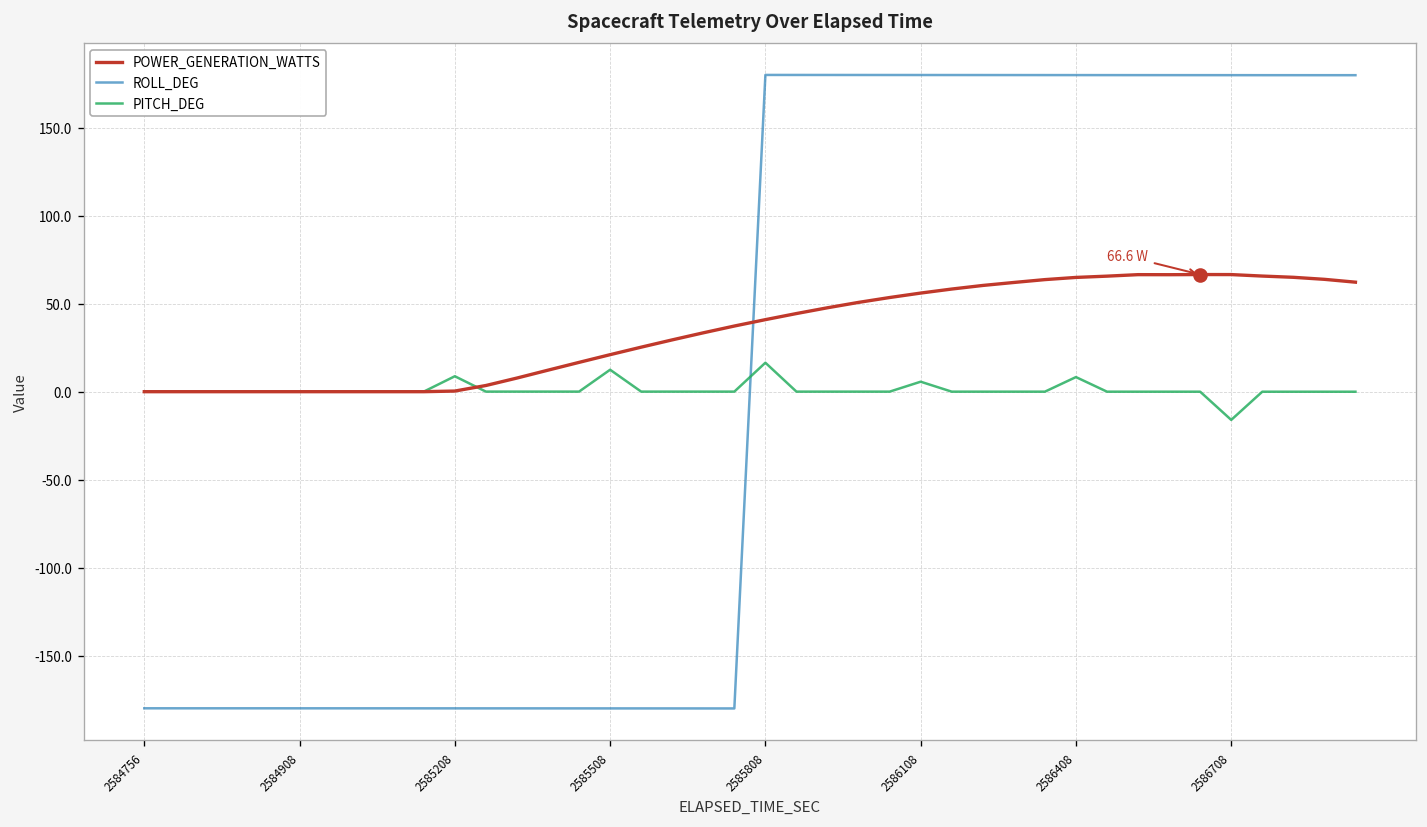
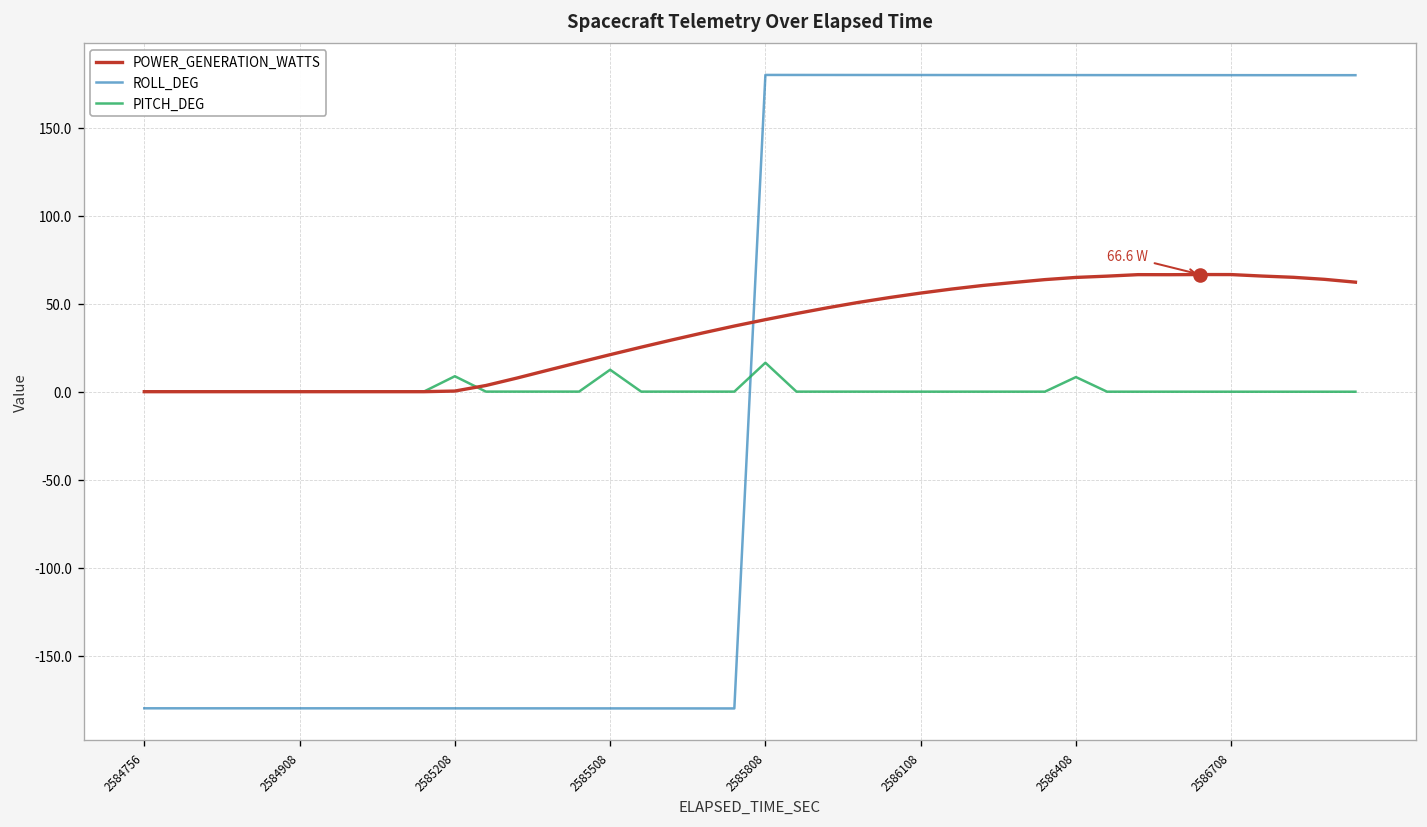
  {
    "ROLL_DEG": {
      "2584756": -180,
      "2584908": -180,
      "2585208": -180,
      "2585508": -180,
      "2585808": 180,
      "2586108": 180,
      "2586408": 180,
      "2586708": 180
    },
    "PITCH_DEG": {
      "2585208": 9,
      "2585508": 12,
      "2585808": 16,
-     "2586108": 6,
+     "2586108": 0,
      "2586408": 8,
-     "2586708": -16
+     "2586708": 0
    }
  }
